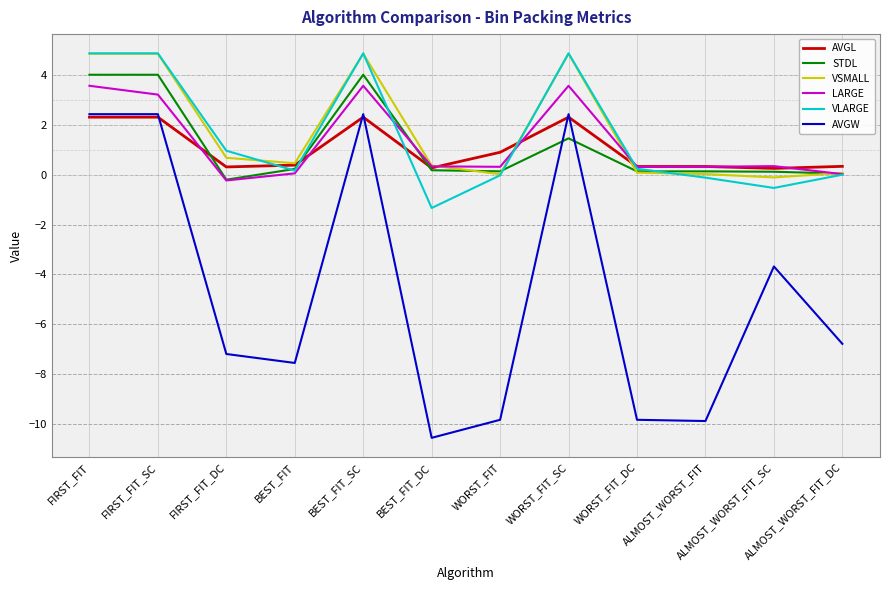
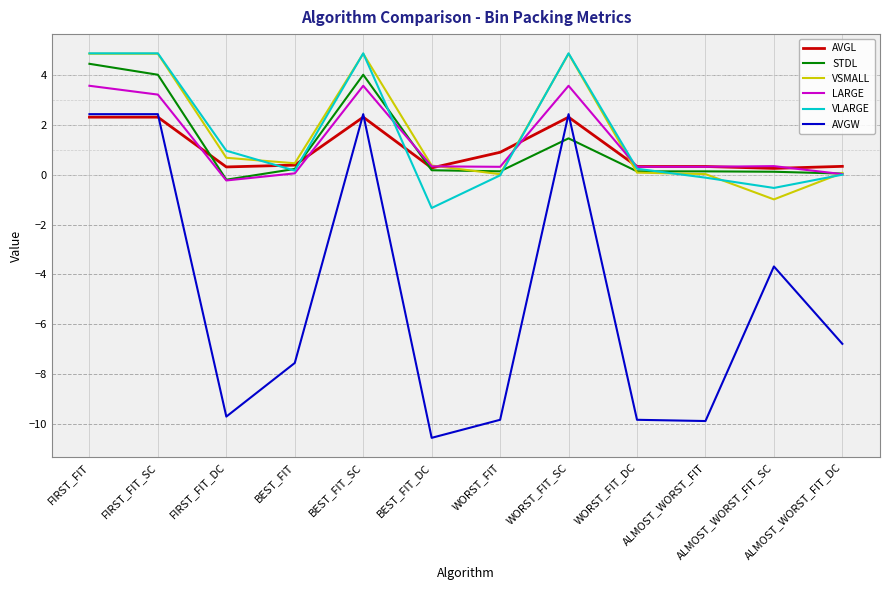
  {
    "AVGL": {
      "FIRST_FIT": 2.3,
      "FIRST_FIT_SC": 2.3,
      "FIRST_FIT_DC": 0.3,
      "BEST_FIT_SC": 2.3,
      "WORST_FIT": 0.9,
      "WORST_FIT_SC": 2.3,
      "ALMOST_WORST_FIT_DC": 0.3
    },
    "STDL": {
-     "FIRST_FIT": 4.0,
+     "FIRST_FIT": 4.5,
      "FIRST_FIT_SC": 4.0,
      "BEST_FIT_SC": 4.0,
      "WORST_FIT": 0.1,
      "WORST_FIT_SC": 1.5,
      "ALMOST_WORST_FIT": 0.1,
      "ALMOST_WORST_FIT_SC": 0.1
    },
    "VSMALL": {
      "FIRST_FIT_DC": 0.7,
      "ALMOST_WORST_FIT": 0.0,
-     "ALMOST_WORST_FIT_SC": -0.1
+     "ALMOST_WORST_FIT_SC": -1.0
    },
    "LARGE": {
      "FIRST_FIT": 3.6,
      "FIRST_FIT_SC": 3.2,
      "BEST_FIT": 0.1,
      "BEST_FIT_SC": 3.6,
      "WORST_FIT": 0.3,
      "WORST_FIT_SC": 3.6
    },
    "VLARGE": {
      "FIRST_FIT_DC": 1.0,
      "BEST_FIT_DC": -1.3,
      "ALMOST_WORST_FIT": -0.1,
      "ALMOST_WORST_FIT_SC": -0.5
    },
    "AVGW": {
      "FIRST_FIT": 2.4,
      "FIRST_FIT_SC": 2.4,
-     "FIRST_FIT_DC": -7.2,
+     "FIRST_FIT_DC": -9.7,
      "BEST_FIT": -7.6,
      "BEST_FIT_SC": 2.4,
      "BEST_FIT_DC": -10.6,
      "WORST_FIT": -9.8,
      "WORST_FIT_SC": 2.4,
      "WORST_FIT_DC": -9.8,
      "ALMOST_WORST_FIT": -9.9,
      "ALMOST_WORST_FIT_SC": -3.7,
      "ALMOST_WORST_FIT_DC": -6.8
    }
  }
